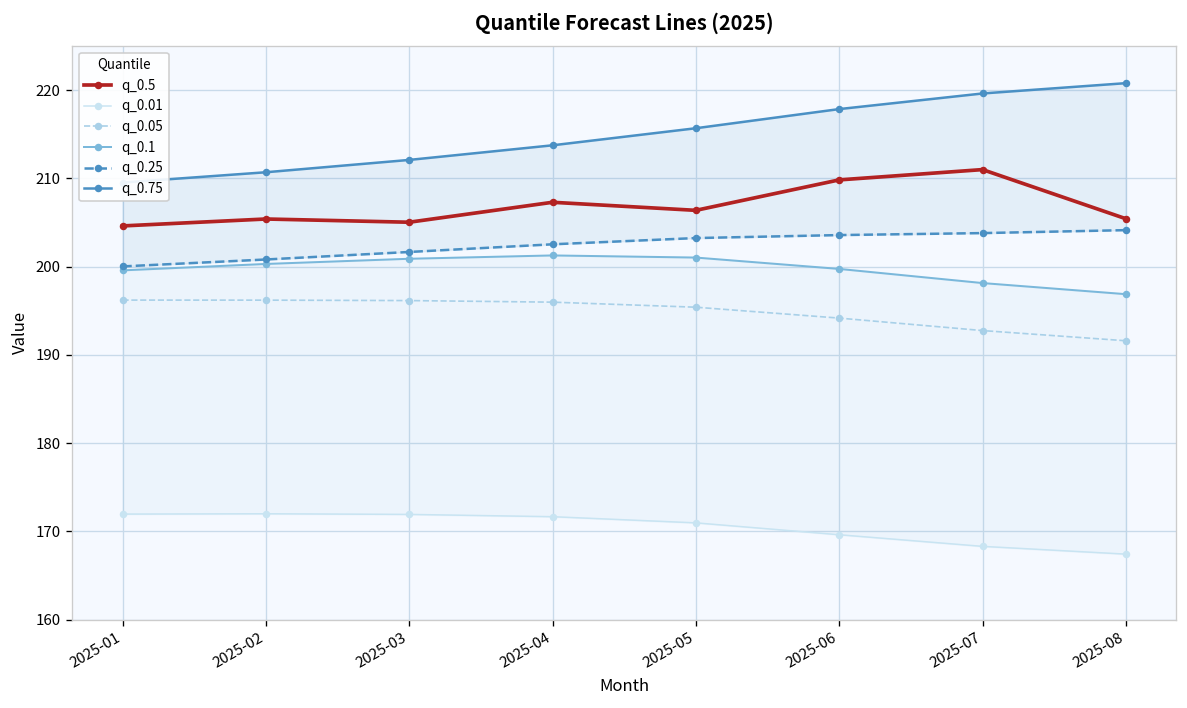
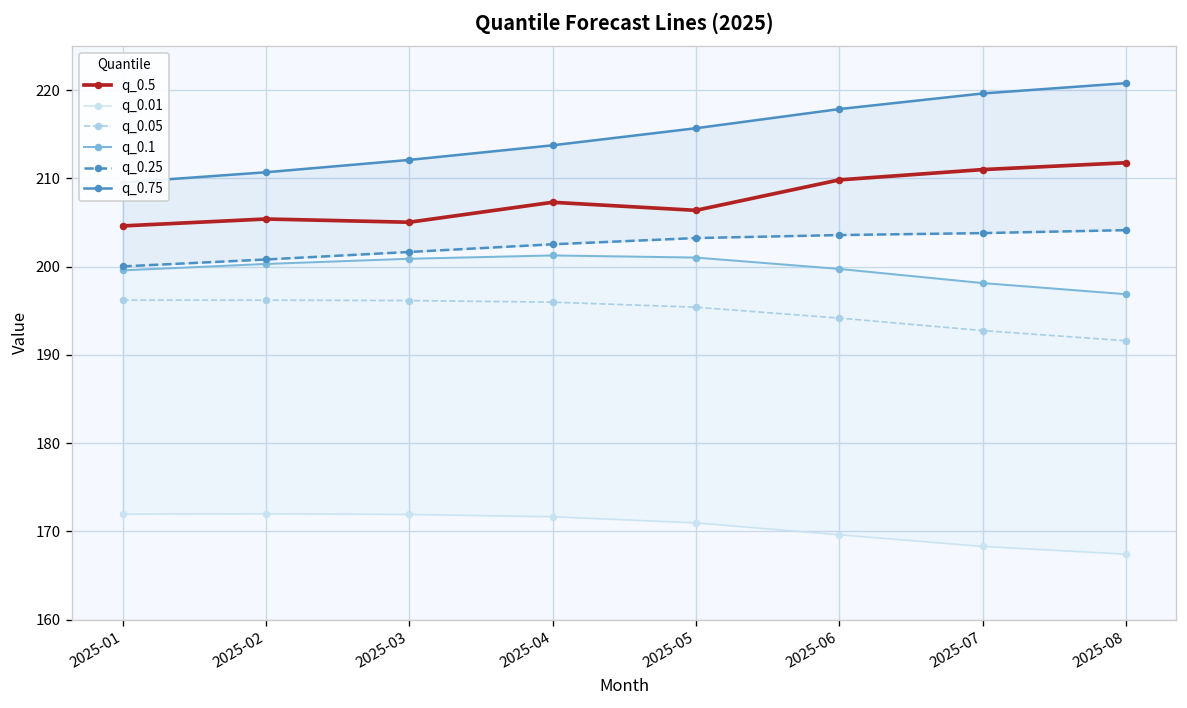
  {
    "q_0.5": {
      "2025-01": 205,
      "2025-02": 205,
      "2025-03": 205,
      "2025-04": 207,
      "2025-05": 206,
      "2025-06": 210,
      "2025-07": 211,
-     "2025-08": 205
+     "2025-08": 212
    }
  }
